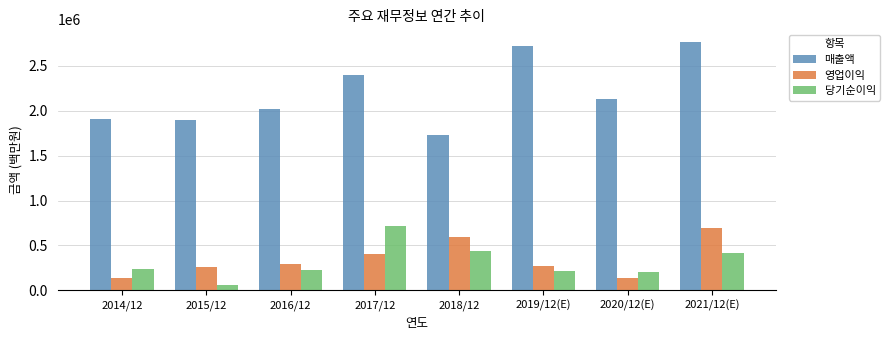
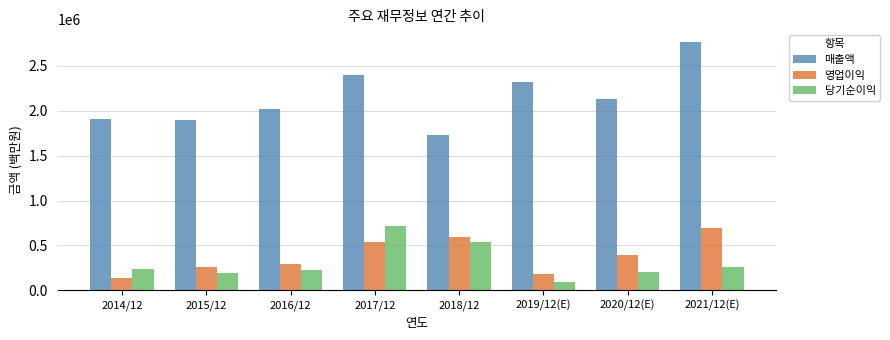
  {
    "매출액": {
      "2014/12": 1900000,
      "2015/12": 1900000,
      "2016/12": 2000000,
      "2017/12": 2400000,
      "2018/12": 1700000,
-     "2019/12(E)": 2700000,
+     "2019/12(E)": 2300000,
      "2020/12(E)": 2100000,
      "2021/12(E)": 2800000
    },
    "영업이익": {
      "2014/12": 100000,
      "2015/12": 300000,
      "2016/12": 300000,
-     "2017/12": 400000,
+     "2017/12": 500000,
      "2018/12": 600000,
-     "2019/12(E)": 300000,
-     "2020/12(E)": 100000,
+     "2019/12(E)": 200000,
+     "2020/12(E)": 400000,
      "2021/12(E)": 700000
    },
    "당기순이익": {
      "2014/12": 200000,
-     "2015/12": 100000,
+     "2015/12": 200000,
      "2016/12": 200000,
      "2017/12": 700000,
-     "2018/12": 400000,
-     "2019/12(E)": 200000,
+     "2018/12": 500000,
+     "2019/12(E)": 100000,
      "2020/12(E)": 200000,
-     "2021/12(E)": 400000
+     "2021/12(E)": 300000
    }
  }
